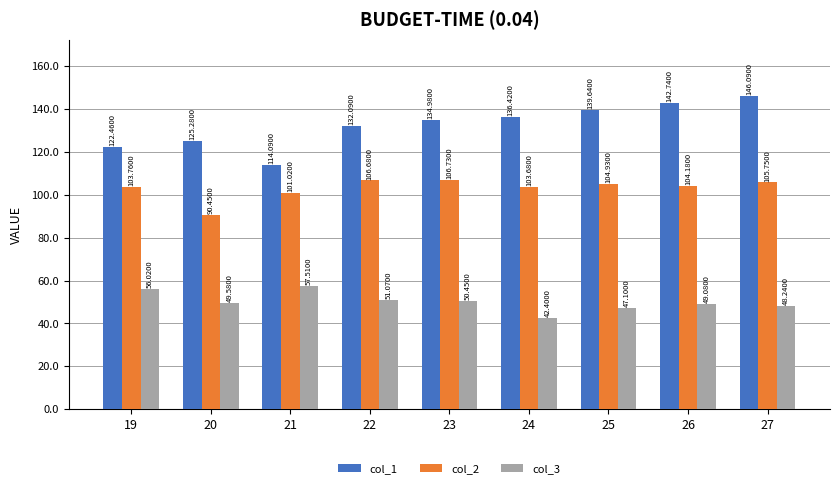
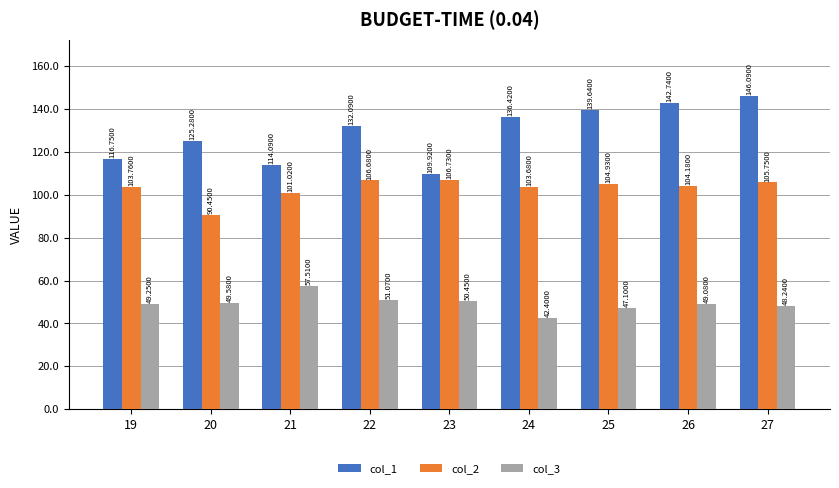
  {
    "col_1": {
-     "19": 122.4600,
+     "19": 116.7500,
      "20": 125.2800,
      "21": 114.0900,
      "22": 132.0900,
-     "23": 134.9800,
+     "23": 109.9200,
      "24": 136.4200,
      "25": 139.6400,
      "26": 142.7400,
      "27": 146.0900
    },
    "col_2": {
      "19": 103.7600,
      "20": 90.4500,
      "21": 101.0200,
      "22": 106.6800,
      "23": 106.7300,
      "24": 103.6800,
      "25": 104.9300,
      "26": 104.1800,
      "27": 105.7500
    },
    "col_3": {
-     "19": 56.0200,
+     "19": 49.2500,
      "20": 49.5800,
      "21": 57.5100,
      "22": 51.0700,
      "23": 50.4500,
      "24": 42.4000,
      "25": 47.1000,
      "26": 49.0800,
      "27": 48.2400
    }
  }
